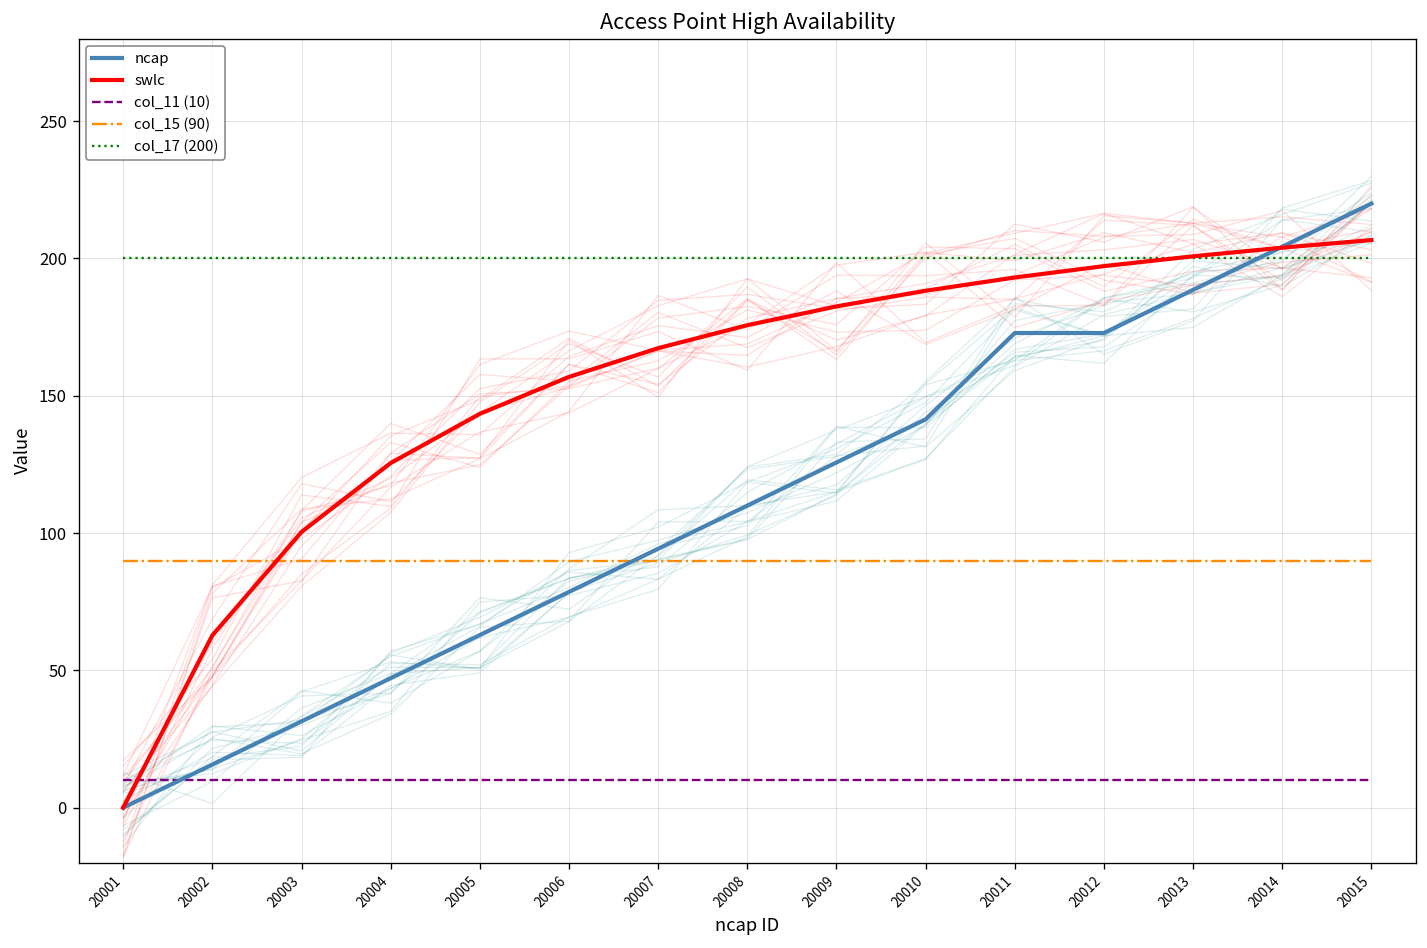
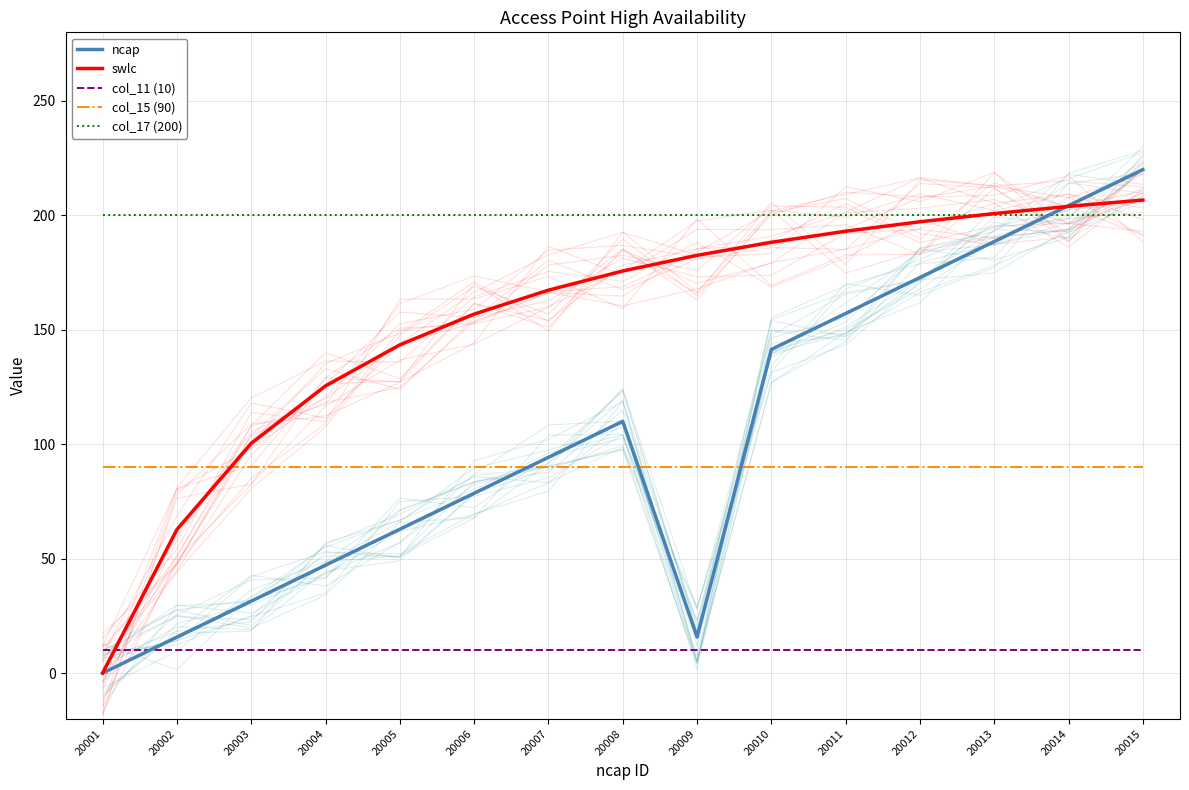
  {
    "ncap": {
-     "20009": 126,
-     "20011": 173
+     "20009": 16,
+     "20011": 157
    },
    "col_11 (10)": {
      "20003": 10,
      "20004": 10,
      "20005": 10,
      "20006": 10,
      "20007": 10,
      "20008": 10,
      "20009": 10,
      "20010": 10,
      "20011": 10,
      "20012": 10,
      "20013": 10,
      "20014": 10,
      "20015": 10
    },
    "col_15 (90)": {
      "20001": 90,
      "20002": 90,
      "20004": 90,
      "20005": 90,
      "20008": 90,
      "20009": 90,
      "20010": 90,
      "20011": 90,
      "20012": 90,
      "20013": 90,
      "20014": 90,
      "20015": 90
    },
    "col_17 (200)": {
      "20001": 200,
      "20002": 200,
      "20003": 200,
      "20004": 200,
      "20005": 200,
      "20006": 200,
      "20007": 200,
      "20008": 200,
      "20009": 200,
      "20012": 200,
      "20015": 200
    }
  }
